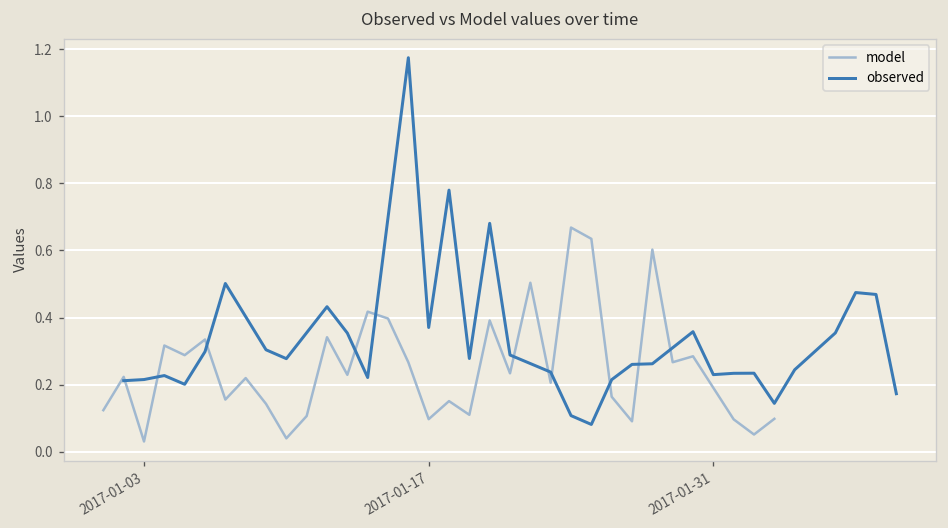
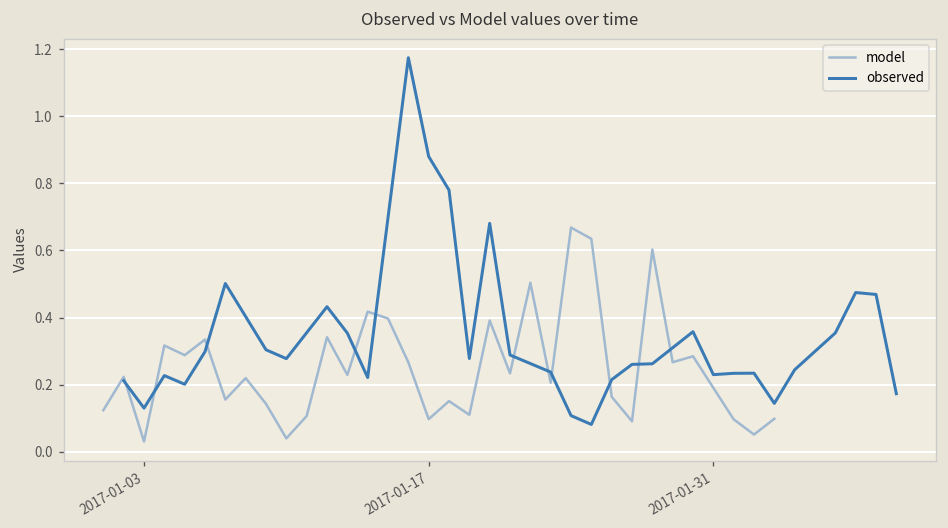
  {
    "model": {
      "2017-01-03": 0.03,
      "2017-01-17": 0.10
    },
    "observed": {
-     "2017-01-03": 0.22,
-     "2017-01-17": 0.37,
+     "2017-01-03": 0.13,
+     "2017-01-17": 0.88,
      "2017-01-31": 0.23
    }
  }
